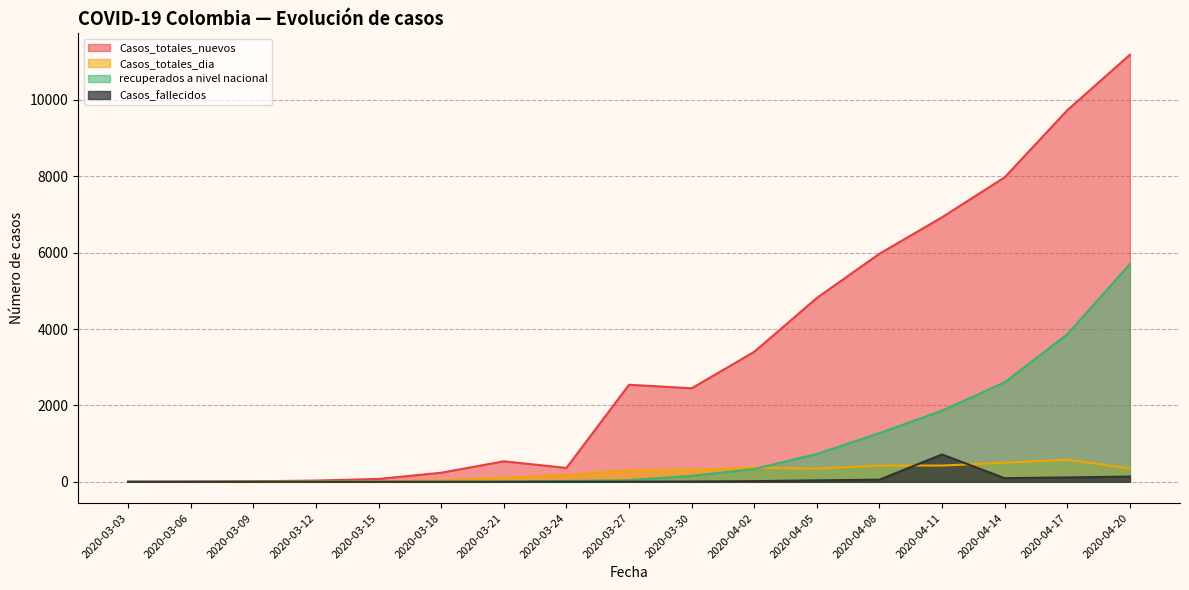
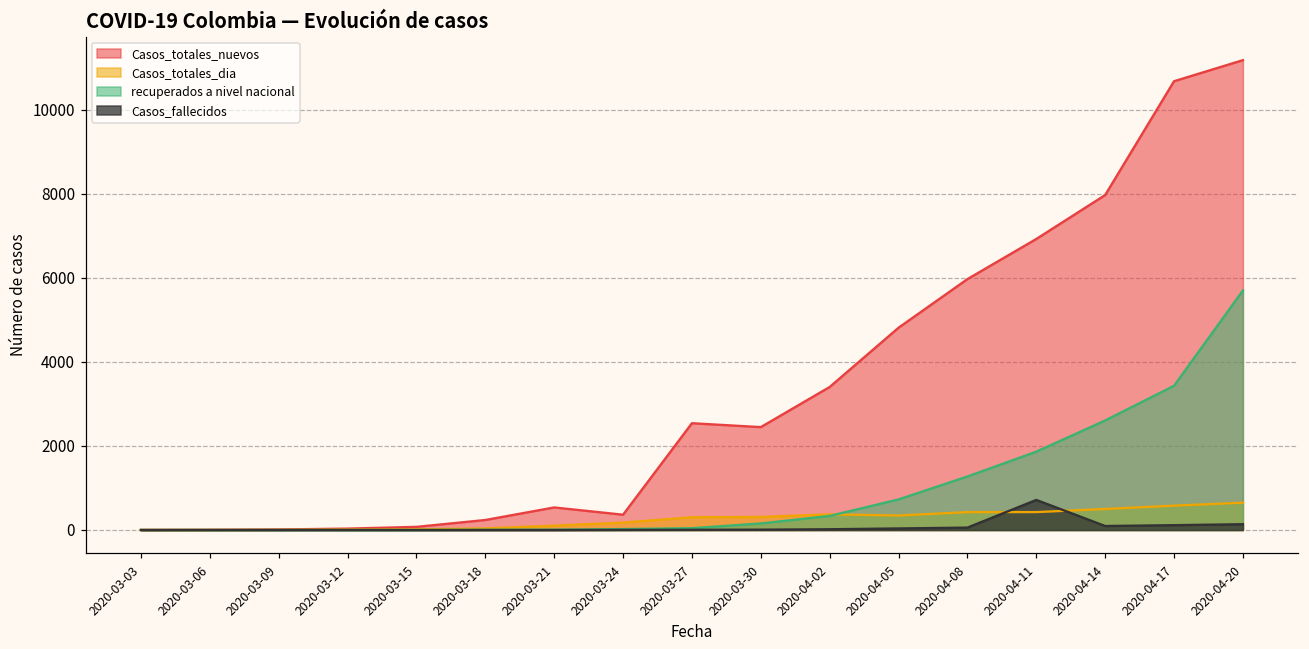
  {
    "Casos_totales_nuevos": {
      "2020-03-18": 200,
      "2020-03-21": 500,
      "2020-03-24": 400,
      "2020-03-27": 2500,
      "2020-03-30": 2400,
      "2020-04-02": 3400,
      "2020-04-05": 4800,
      "2020-04-08": 6000,
      "2020-04-11": 6900,
      "2020-04-14": 8000,
-     "2020-04-17": 9700,
+     "2020-04-17": 10700,
      "2020-04-20": 11200
    },
    "Casos_totales_dia": {
      "2020-03-21": 100,
      "2020-03-24": 200,
      "2020-03-27": 300,
      "2020-03-30": 300,
      "2020-04-05": 300,
      "2020-04-08": 400,
      "2020-04-11": 400,
      "2020-04-14": 500,
      "2020-04-17": 600,
-     "2020-04-20": 400
+     "2020-04-20": 700
    },
    "recuperados a nivel nacional": {
      "2020-03-30": 200,
      "2020-04-05": 700,
      "2020-04-08": 1300,
      "2020-04-11": 1900,
      "2020-04-14": 2600,
-     "2020-04-17": 3900,
+     "2020-04-17": 3400,
      "2020-04-20": 5700
    },
    "Casos_fallecidos": {
      "2020-03-30": 0,
      "2020-04-02": 0,
      "2020-04-05": 0,
      "2020-04-08": 100,
      "2020-04-11": 700,
      "2020-04-14": 100,
      "2020-04-17": 100,
      "2020-04-20": 100
    }
  }
